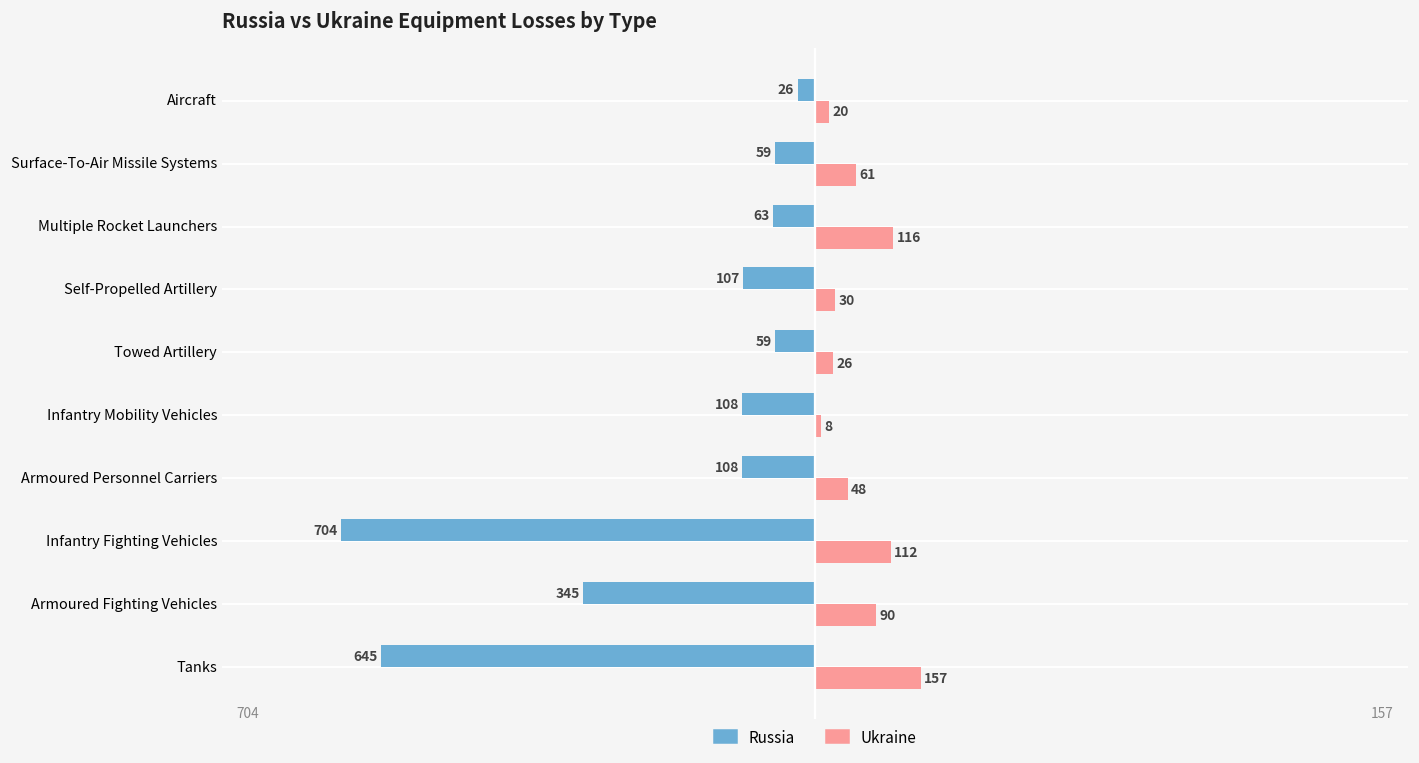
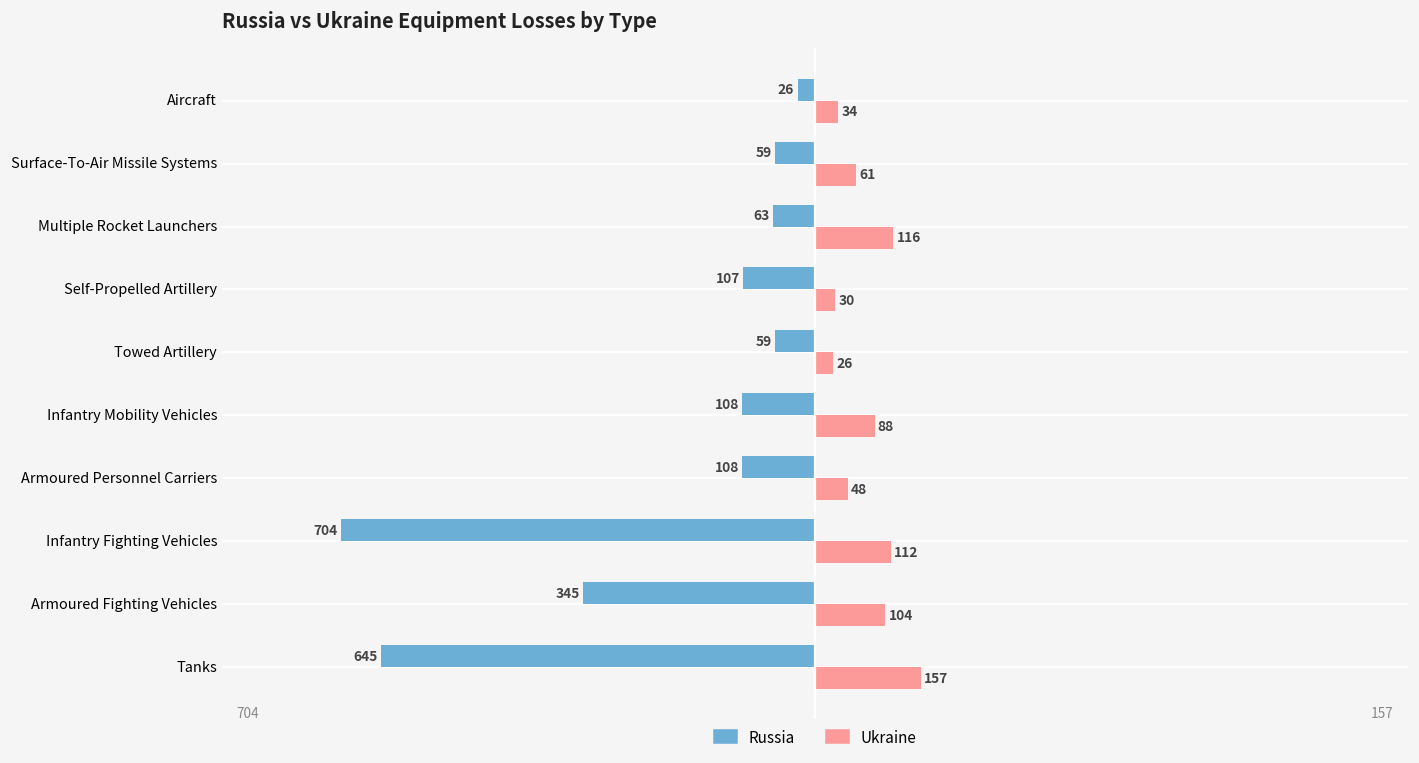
  {
    "Ukraine": {
-     "Aircraft": 20,
+     "Aircraft": 34,
      "Surface-To-Air Missile Systems": 61,
      "Multiple Rocket Launchers": 116,
      "Self-Propelled Artillery": 30,
      "Towed Artillery": 26,
-     "Infantry Mobility Vehicles": 8,
+     "Infantry Mobility Vehicles": 88,
      "Armoured Personnel Carriers": 48,
      "Infantry Fighting Vehicles": 112,
-     "Armoured Fighting Vehicles": 90,
+     "Armoured Fighting Vehicles": 104,
      "Tanks": 157
    }
  }
